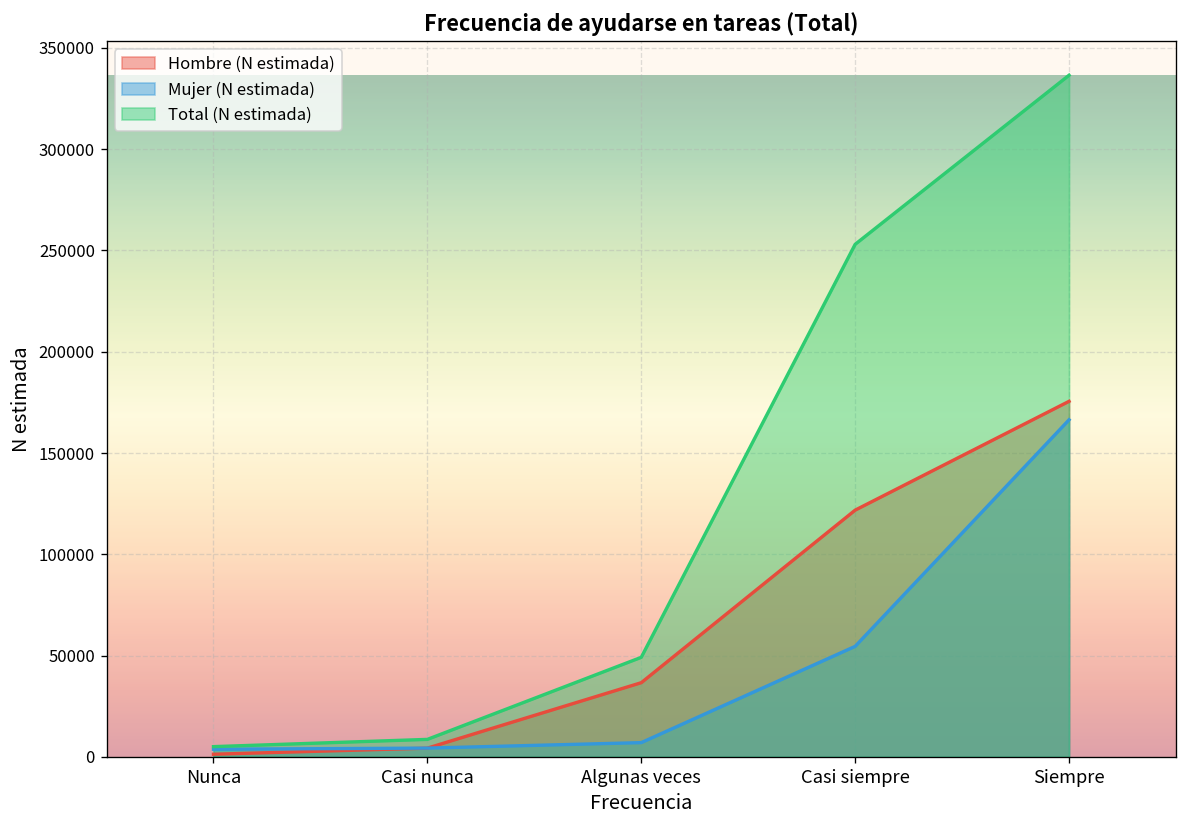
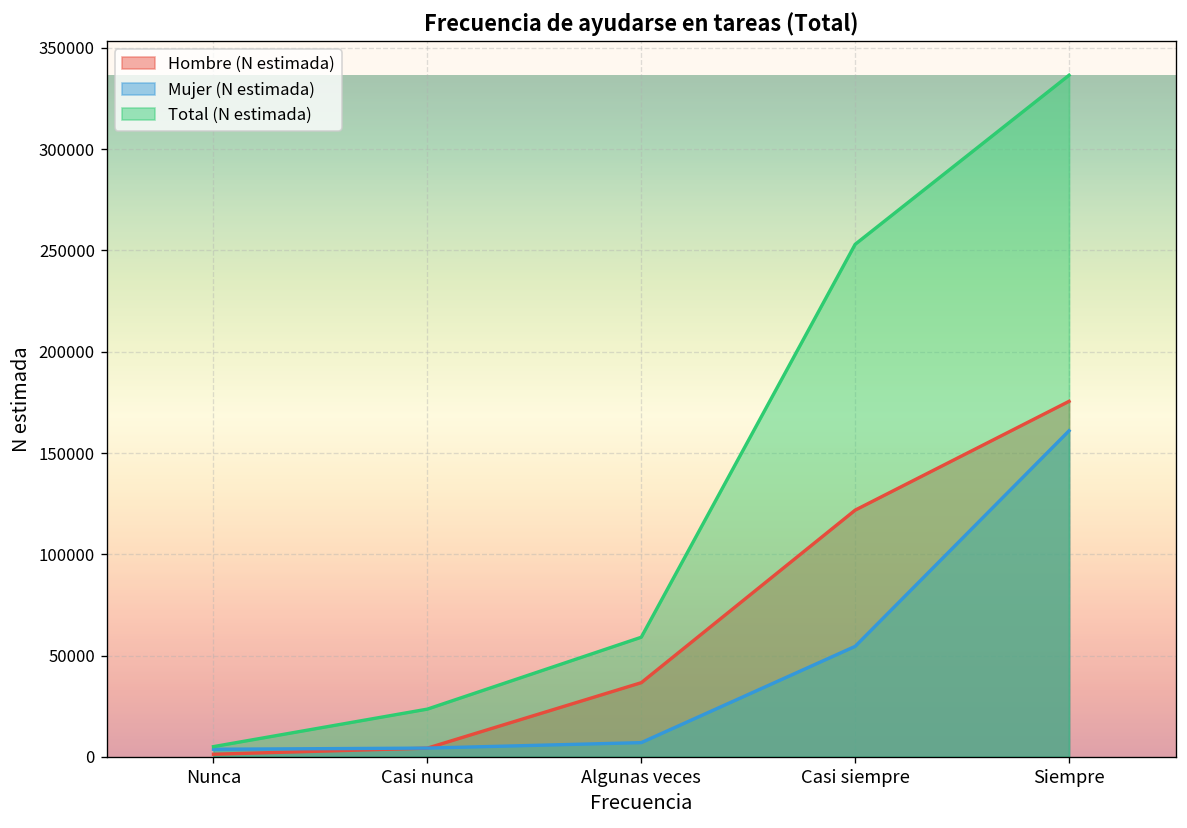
  {
    "Hombre (N estimada)": {
      "Nunca": 1000,
      "Algunas veces": 37000,
      "Casi siempre": 122000,
      "Siempre": 176000
    },
    "Mujer (N estimada)": {
      "Algunas veces": 7000,
      "Casi siempre": 55000,
-     "Siempre": 166000
+     "Siempre": 161000
    },
    "Total (N estimada)": {
-     "Casi nunca": 9000,
-     "Algunas veces": 49000,
+     "Casi nunca": 24000,
+     "Algunas veces": 59000,
      "Casi siempre": 253000,
      "Siempre": 337000
    }
  }
